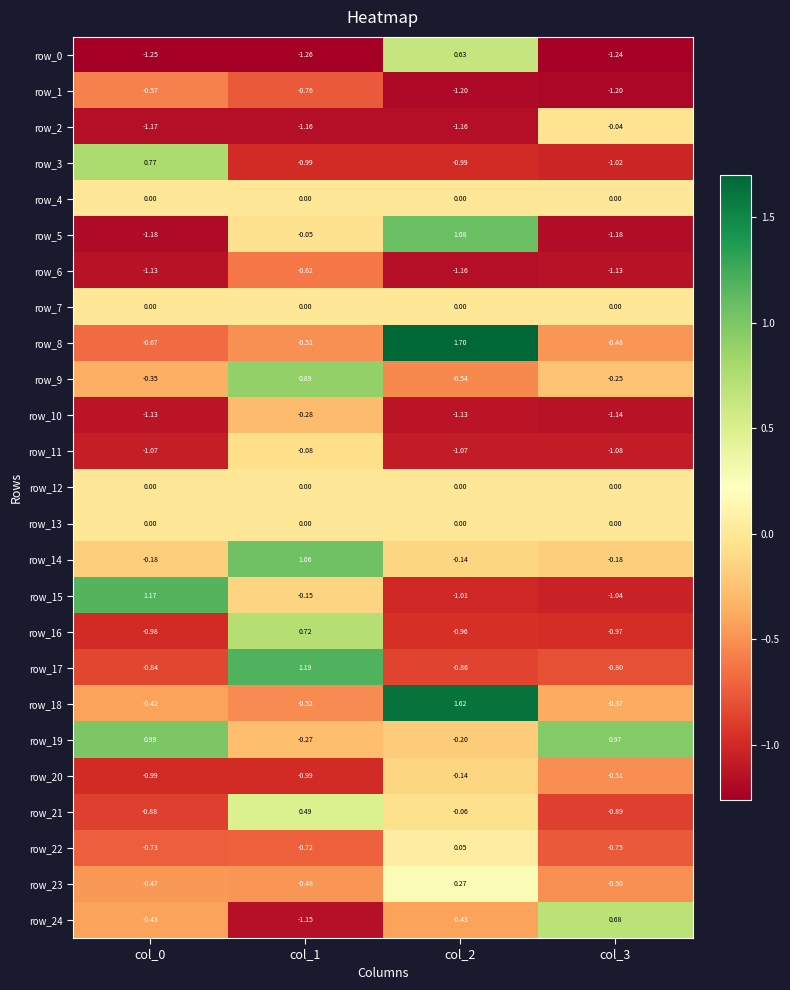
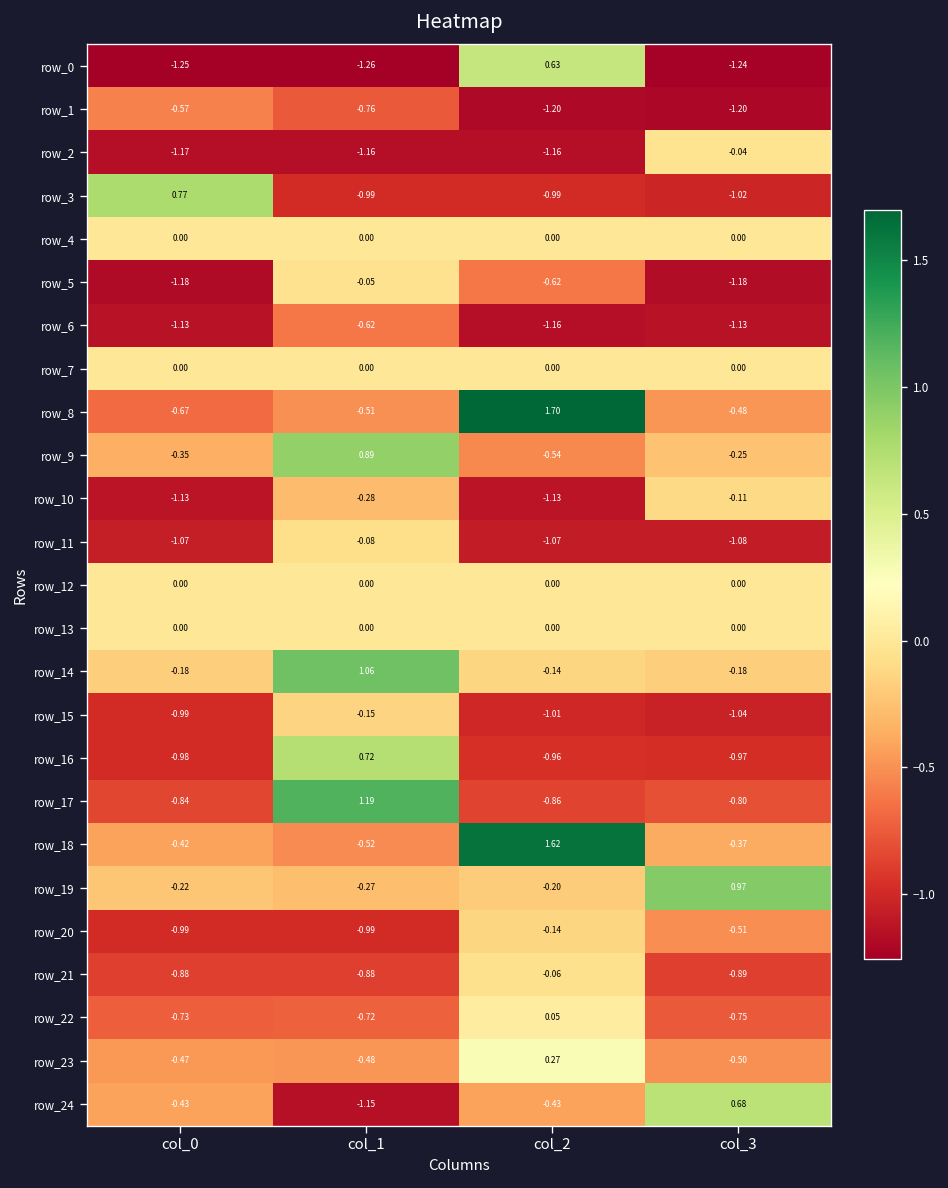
  {
    "row_0": {
      "col_0": -1.25,
      "col_1": -1.26,
      "col_2": 0.63,
      "col_3": -1.24
    },
    "row_1": {
      "col_0": -0.57,
      "col_1": -0.76,
      "col_2": -1.20,
      "col_3": -1.20
    },
    "row_2": {
      "col_0": -1.17,
      "col_1": -1.16,
      "col_2": -1.16,
      "col_3": -0.04
    },
    "row_3": {
      "col_0": 0.77,
      "col_1": -0.99,
      "col_2": -0.99,
      "col_3": -1.02
    },
    "row_4": {
      "col_0": 0.00,
      "col_1": 0.00,
      "col_2": 0.00,
      "col_3": 0.00
    },
    "row_5": {
      "col_0": -1.18,
      "col_1": -0.05,
-     "col_2": 1.08,
+     "col_2": -0.62,
      "col_3": -1.18
    },
    "row_6": {
      "col_0": -1.13,
      "col_1": -0.62,
      "col_2": -1.16,
      "col_3": -1.13
    },
    "row_7": {
      "col_0": 0.00,
      "col_1": 0.00,
      "col_2": 0.00,
      "col_3": 0.00
    },
    "row_8": {
      "col_0": -0.67,
      "col_1": -0.51,
      "col_2": 1.70,
      "col_3": -0.48
    },
    "row_9": {
      "col_0": -0.35,
      "col_1": 0.89,
      "col_2": -0.54,
      "col_3": -0.25
    },
    "row_10": {
      "col_0": -1.13,
      "col_1": -0.28,
      "col_2": -1.13,
-     "col_3": -1.14
+     "col_3": -0.11
    },
    "row_11": {
      "col_0": -1.07,
      "col_1": -0.08,
      "col_2": -1.07,
      "col_3": -1.08
    },
    "row_12": {
      "col_0": 0.00,
      "col_1": 0.00,
      "col_2": 0.00,
      "col_3": 0.00
    },
    "row_13": {
      "col_0": 0.00,
      "col_1": 0.00,
      "col_2": 0.00,
      "col_3": 0.00
    },
    "row_14": {
      "col_0": -0.18,
      "col_1": 1.06,
      "col_2": -0.14,
      "col_3": -0.18
    },
    "row_15": {
-     "col_0": 1.17,
+     "col_0": -0.99,
      "col_1": -0.15,
      "col_2": -1.01,
      "col_3": -1.04
    },
    "row_16": {
      "col_0": -0.98,
      "col_1": 0.72,
      "col_2": -0.96,
      "col_3": -0.97
    },
    "row_17": {
      "col_0": -0.84,
      "col_1": 1.19,
      "col_2": -0.86,
      "col_3": -0.80
    },
    "row_18": {
      "col_0": -0.42,
      "col_1": -0.52,
      "col_2": 1.62,
      "col_3": -0.37
    },
    "row_19": {
-     "col_0": 0.99,
+     "col_0": -0.22,
      "col_1": -0.27,
      "col_2": -0.20,
      "col_3": 0.97
    },
    "row_20": {
      "col_0": -0.99,
      "col_1": -0.99,
      "col_2": -0.14,
      "col_3": -0.51
    },
    "row_21": {
      "col_0": -0.88,
-     "col_1": 0.49,
+     "col_1": -0.88,
      "col_2": -0.06,
      "col_3": -0.89
    },
    "row_22": {
      "col_0": -0.73,
      "col_1": -0.72,
      "col_2": 0.05,
      "col_3": -0.75
    },
    "row_23": {
      "col_0": -0.47,
      "col_1": -0.48,
      "col_2": 0.27,
      "col_3": -0.50
    },
    "row_24": {
      "col_0": -0.43,
      "col_1": -1.15,
      "col_2": -0.43,
      "col_3": 0.68
    }
  }
